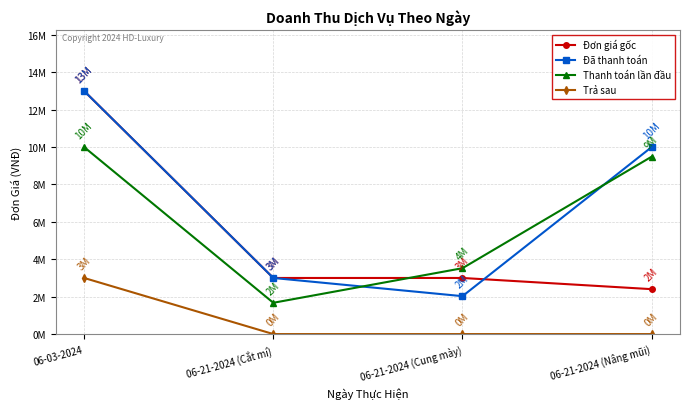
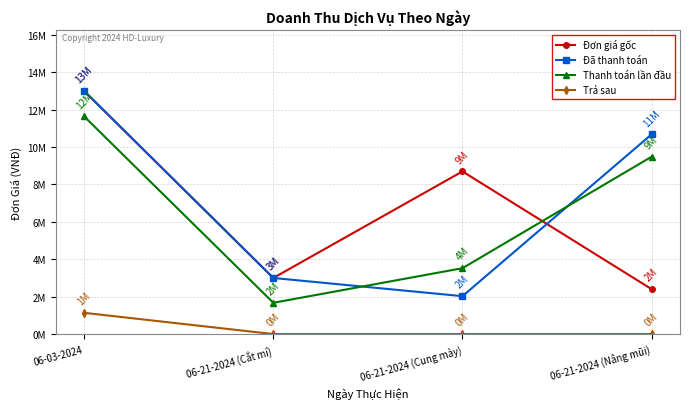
  {
    "Đơn giá gốc": {
-     "06-21-2024 (Cung mày)": "3M",
+     "06-21-2024 (Cung mày)": "9M",
      "06-21-2024 (Nâng mũi)": "2M"
    },
    "Đã thanh toán": {
      "06-21-2024 (Cung mày)": "2M",
-     "06-21-2024 (Nâng mũi)": "10M"
+     "06-21-2024 (Nâng mũi)": "11M"
    },
    "Thanh toán lần đầu": {
-     "06-03-2024": "10M",
+     "06-03-2024": "12M",
      "06-21-2024 (Cung mày)": "4M"
    },
    "Trả sau": {
-     "06-03-2024": "3M",
+     "06-03-2024": "1M",
      "06-21-2024 (Cắt mí)": "0M",
      "06-21-2024 (Cung mày)": "0M",
      "06-21-2024 (Nâng mũi)": "0M"
    }
  }
